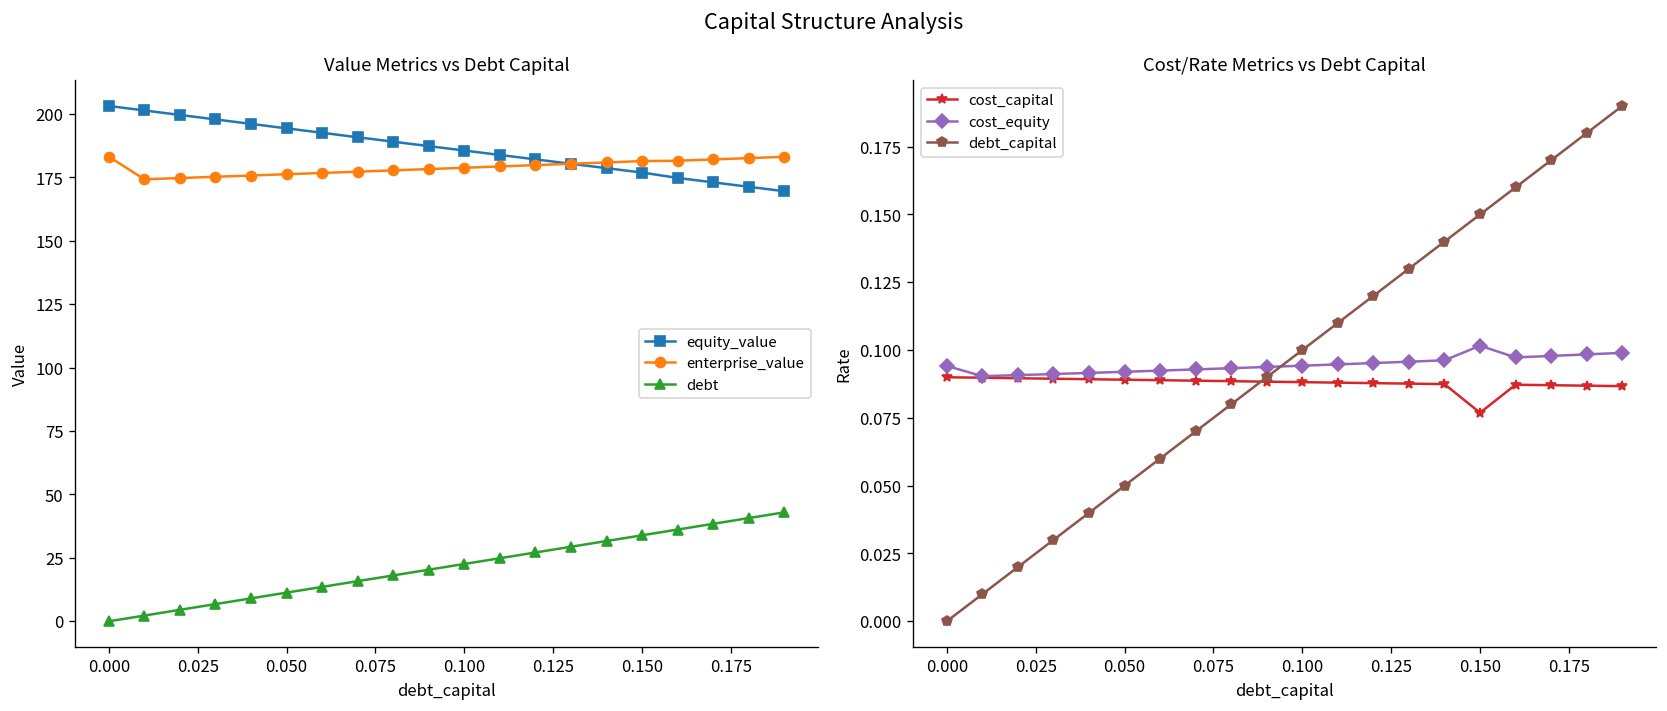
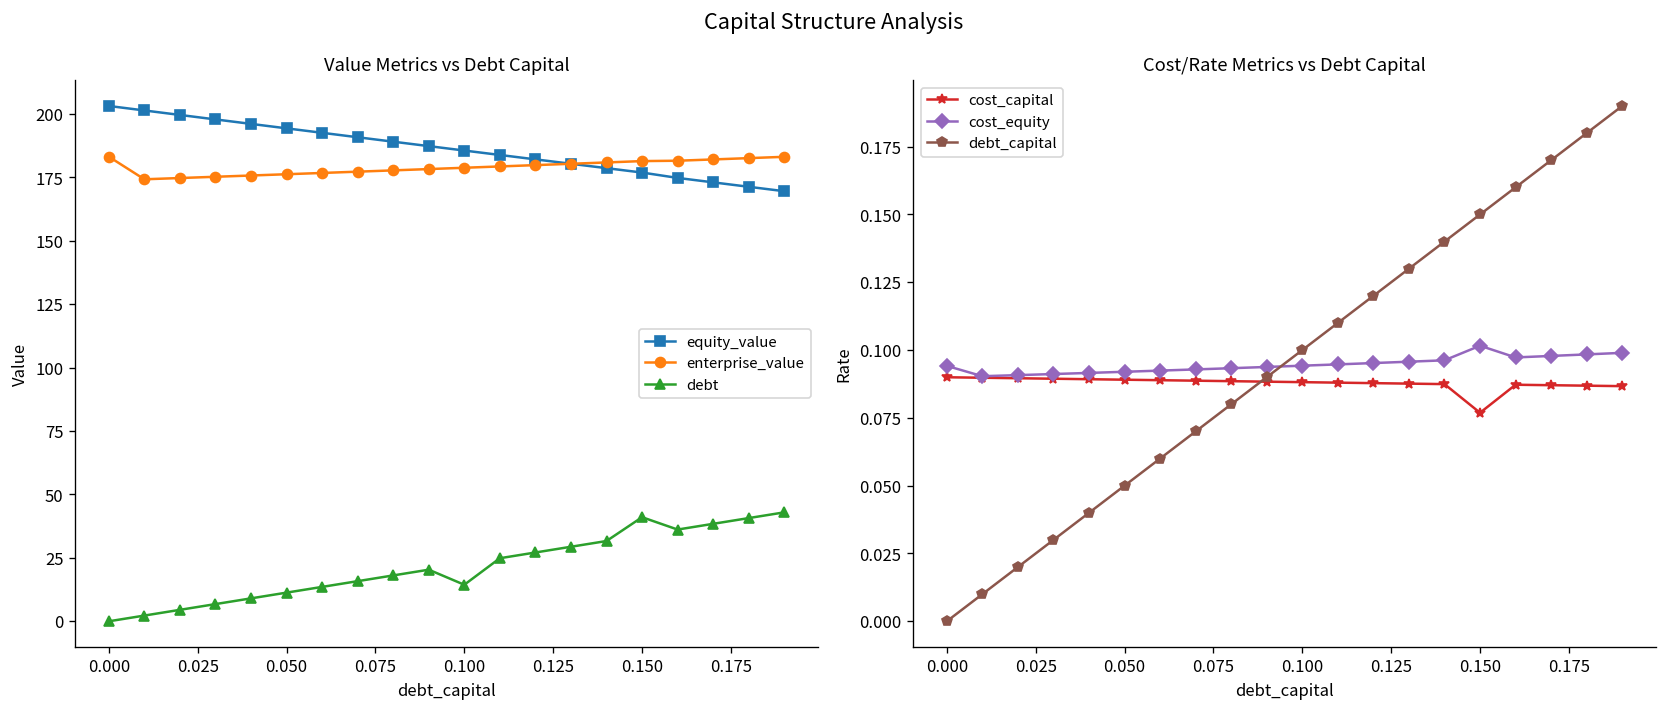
  {
    "Value Metrics vs Debt Capital": {
      "equity_value": {
        "0.000": 203,
        "0.050": 194,
        "0.100": 186,
        "0.150": 177
      },
      "enterprise_value": {
        "0.000": 183,
        "0.050": 176,
        "0.100": 179,
        "0.150": 181
      },
      "debt": {
        "0.000": 0,
        "0.050": 11,
-       "0.100": 23,
-       "0.150": 34
+       "0.100": 14,
+       "0.150": 41
      }
    },
    "Cost/Rate Metrics vs Debt Capital": {
      "cost_capital": {
        "0.000": 0.090,
        "0.050": 0.089,
        "0.100": 0.088,
        "0.150": 0.077
      },
      "cost_equity": {
        "0.000": 0.094,
        "0.050": 0.092,
        "0.100": 0.094,
        "0.150": 0.102
      },
      "debt_capital": {
        "0.000": 0.000,
        "0.050": 0.050,
        "0.100": 0.100,
        "0.150": 0.150
      }
    }
  }
